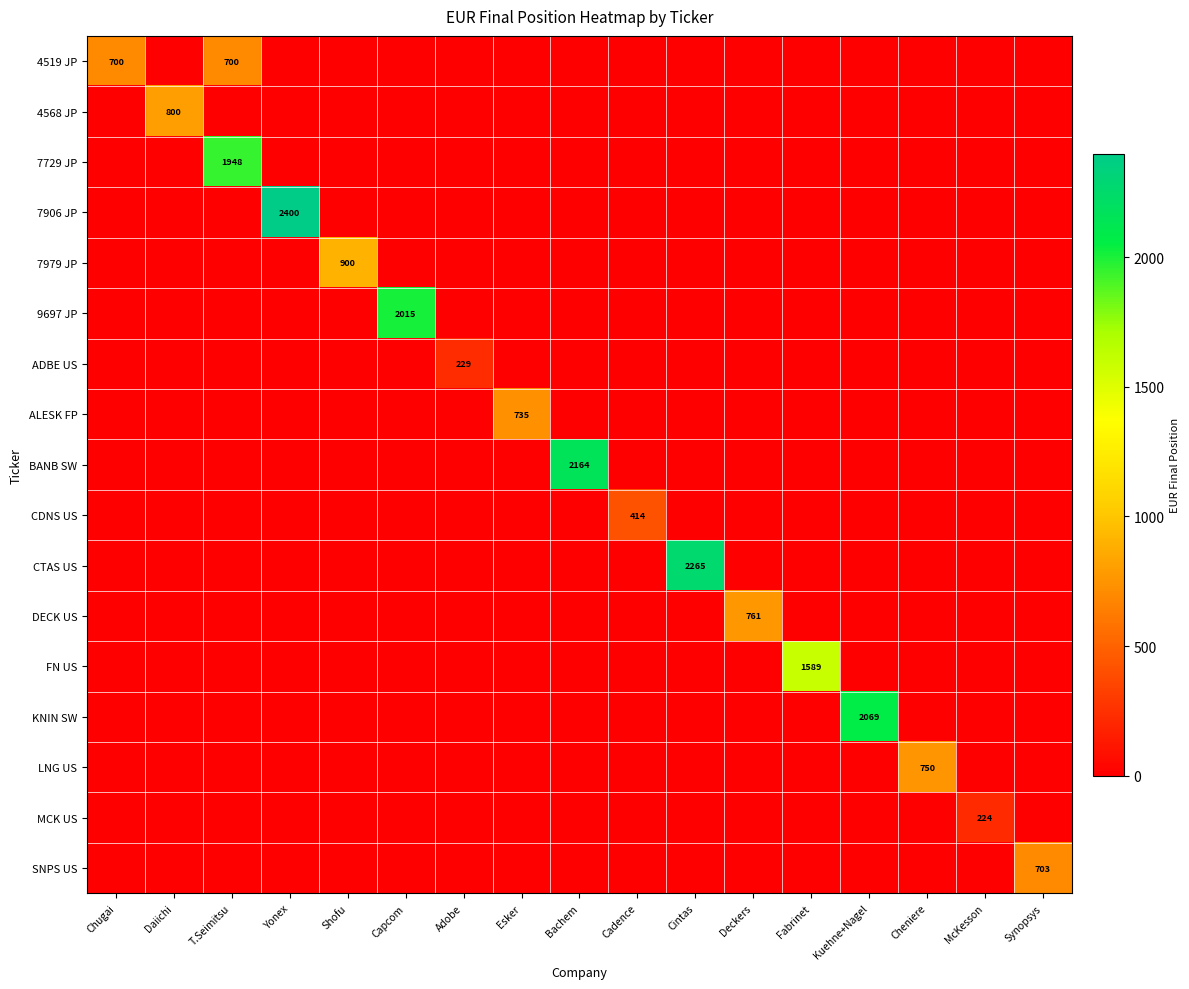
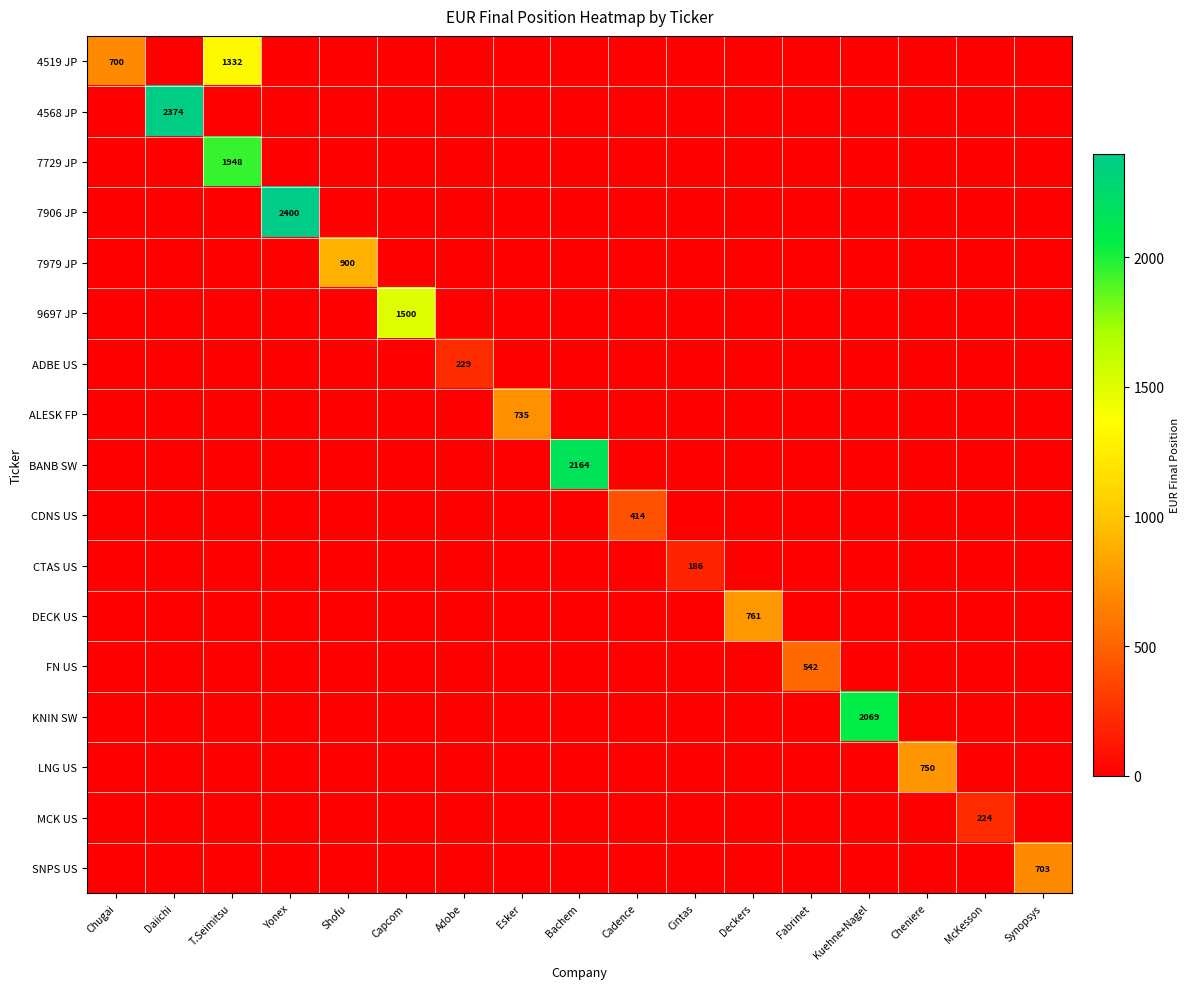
  {
    "4519 JP": {
      "Chugai": 700,
-     "T.Seimitsu": 700
+     "T.Seimitsu": 1332
    },
    "4568 JP": {
-     "Daiichi": 800
+     "Daiichi": 2374
    },
    "7729 JP": {
      "T.Seimitsu": 1948
    },
    "7906 JP": {
      "Yonex": 2400
    },
    "7979 JP": {
      "Shofu": 900
    },
    "9697 JP": {
-     "Capcom": 2015
+     "Capcom": 1500
    },
    "ADBE US": {
      "Adobe": 229
    },
    "ALESK FP": {
      "Esker": 735
    },
    "BANB SW": {
      "Bachem": 2164
    },
    "CDNS US": {
      "Cadence": 414
    },
    "CTAS US": {
-     "Cintas": 2265
+     "Cintas": 186
    },
    "DECK US": {
      "Deckers": 761
    },
    "FN US": {
-     "Fabrinet": 1589
+     "Fabrinet": 542
    },
    "KNIN SW": {
      "Kuehne+Nagel": 2069
    },
    "LNG US": {
      "Cheniere": 750
    },
    "MCK US": {
      "McKesson": 224
    },
    "SNPS US": {
      "Synopsys": 703
    }
  }
